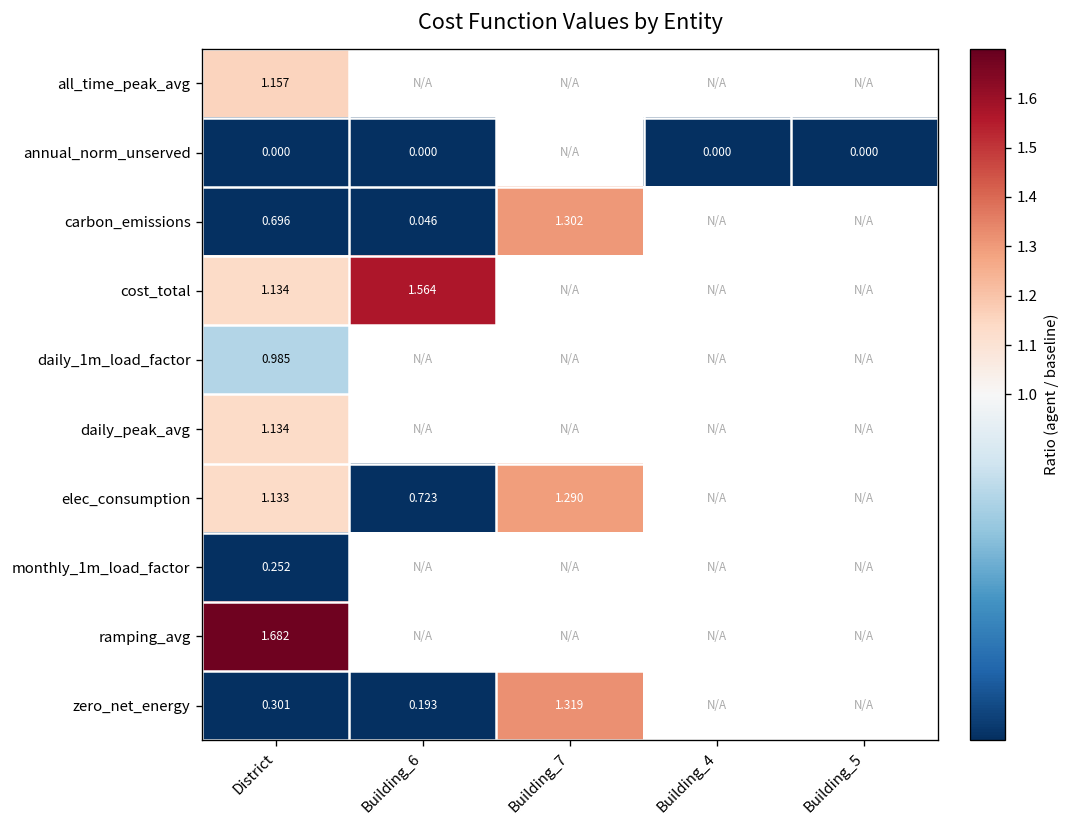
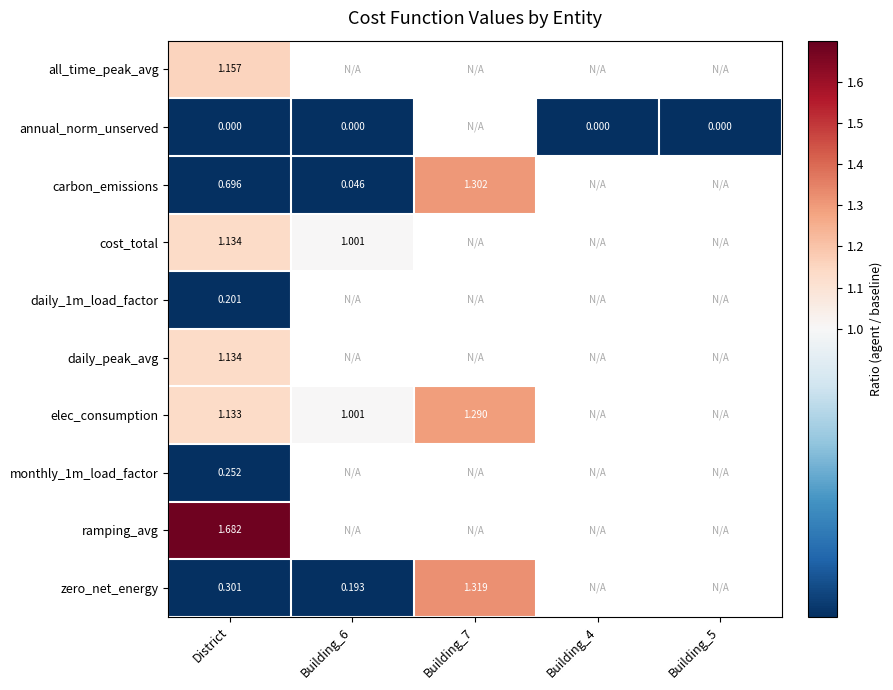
  {
    "all_time_peak_avg": {
      "District": 1.157
    },
    "annual_norm_unserved": {
      "District": 0.000,
      "Building_6": 0.000,
      "Building_4": 0.000,
      "Building_5": 0.000
    },
    "carbon_emissions": {
      "District": 0.696,
      "Building_6": 0.046,
      "Building_7": 1.302
    },
    "cost_total": {
      "District": 1.134,
-     "Building_6": 1.564
+     "Building_6": 1.001
    },
    "daily_1m_load_factor": {
-     "District": 0.985
+     "District": 0.201
    },
    "daily_peak_avg": {
      "District": 1.134
    },
    "elec_consumption": {
      "District": 1.133,
-     "Building_6": 0.723,
+     "Building_6": 1.001,
      "Building_7": 1.290
    },
    "monthly_1m_load_factor": {
      "District": 0.252
    },
    "ramping_avg": {
      "District": 1.682
    },
    "zero_net_energy": {
      "District": 0.301,
      "Building_6": 0.193,
      "Building_7": 1.319
    }
  }
